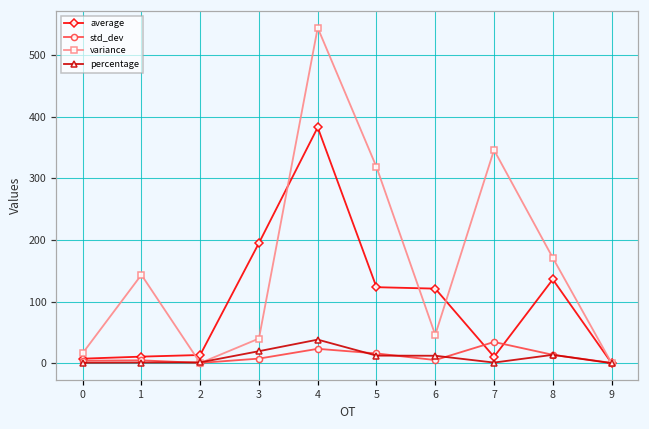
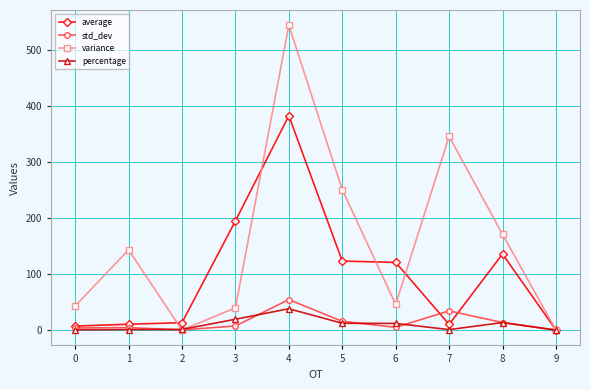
  {
    "std_dev": {
      "3": 10,
-     "4": 20,
+     "4": 50,
      "6": 10,
      "7": 30
    },
    "variance": {
-     "0": 20,
+     "0": 40,
      "1": 140,
      "3": 40,
      "4": 540,
-     "5": 320,
+     "5": 250,
      "6": 50,
      "7": 350,
      "8": 170
    }
  }
